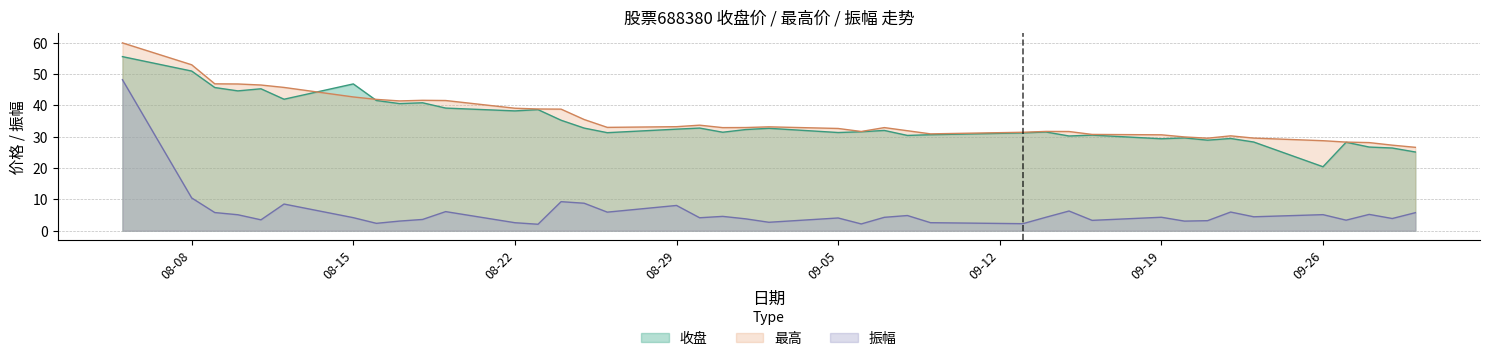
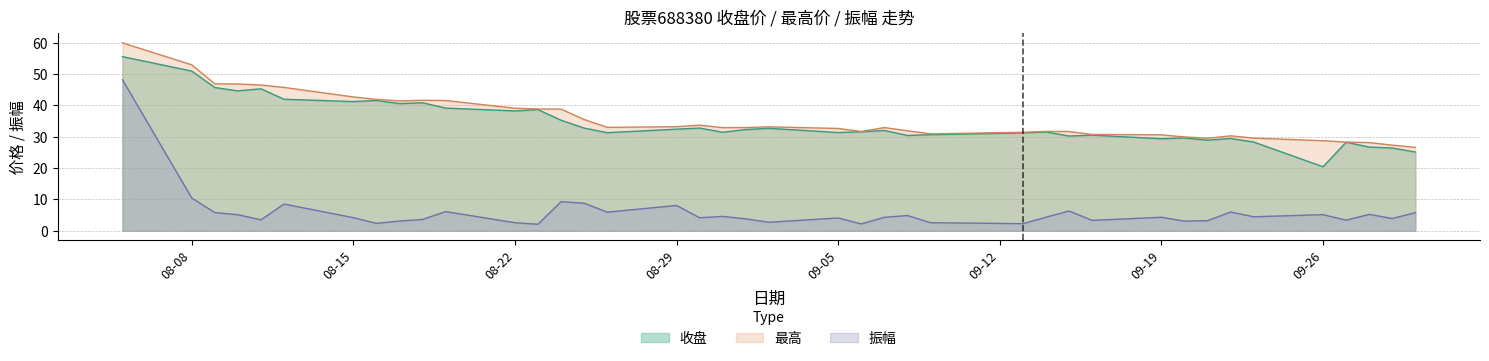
  {
    "收盘": {
      "08-08": 51,
-     "08-15": 47,
+     "08-15": 41,
      "08-22": 38,
      "08-29": 32,
      "09-05": 31,
      "09-19": 29,
      "09-26": 20
    }
  }
